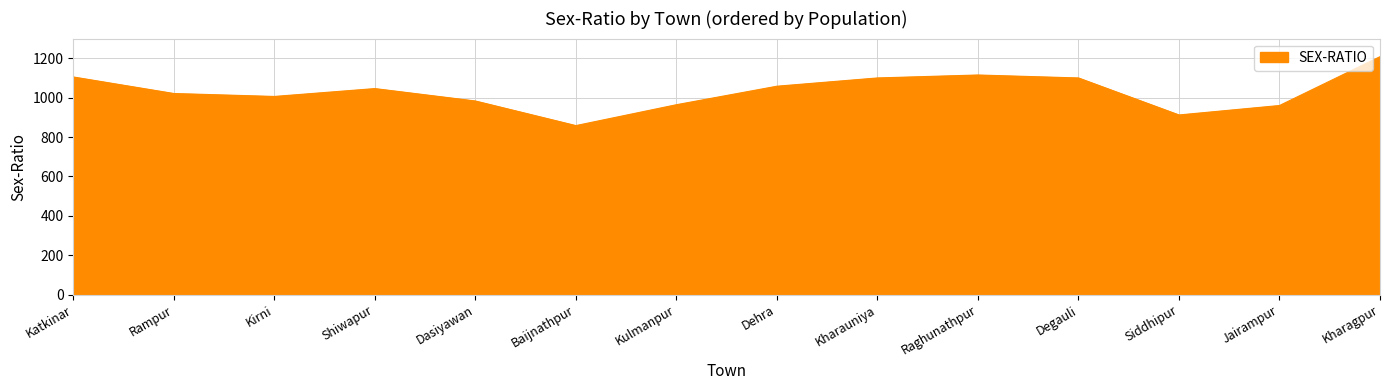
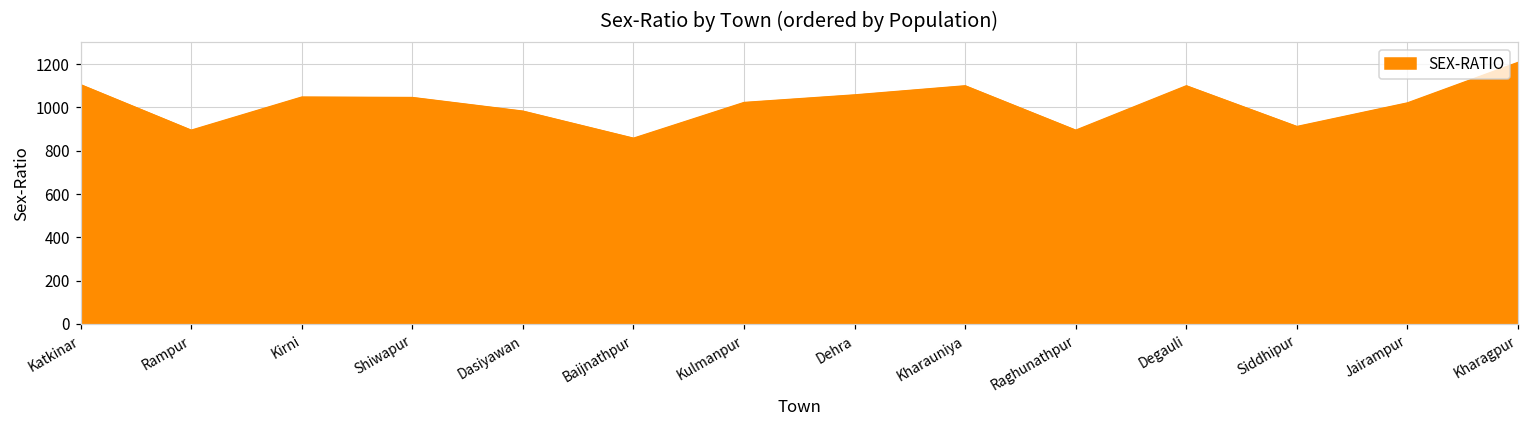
  {
    "Katkinar": 1110,
-   "Rampur": 1020,
-   "Kirni": 1010,
+   "Rampur": 900,
+   "Kirni": 1050,
    "Shiwapur": 1050,
    "Dasiyawan": 980,
    "Baijnathpur": 860,
-   "Kulmanpur": 960,
+   "Kulmanpur": 1020,
    "Dehra": 1060,
    "Kharauniya": 1100,
-   "Raghunathpur": 1120,
+   "Raghunathpur": 900,
    "Degauli": 1100,
    "Siddhipur": 910,
-   "Jairampur": 960,
+   "Jairampur": 1020,
    "Kharagpur": 1210
  }
